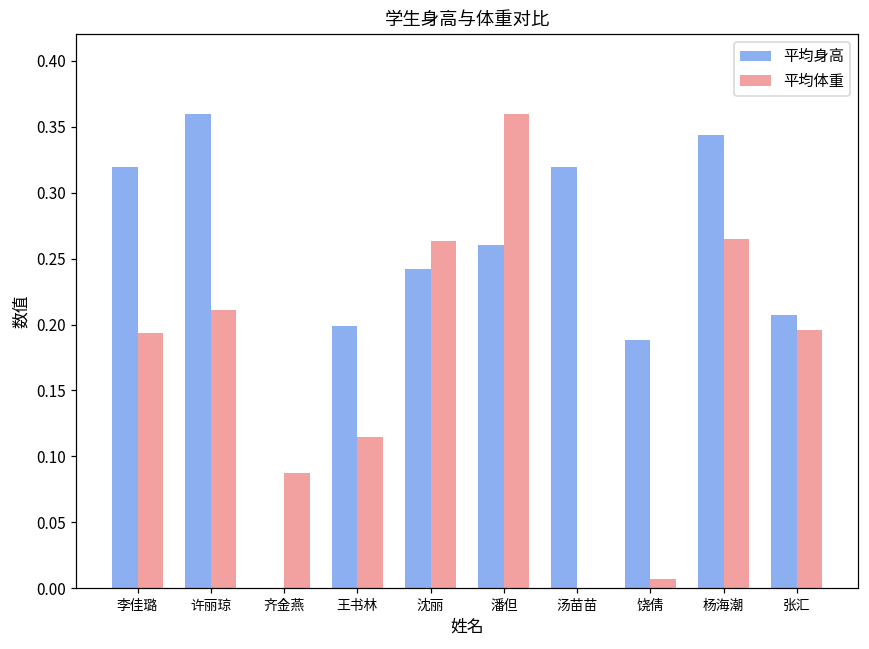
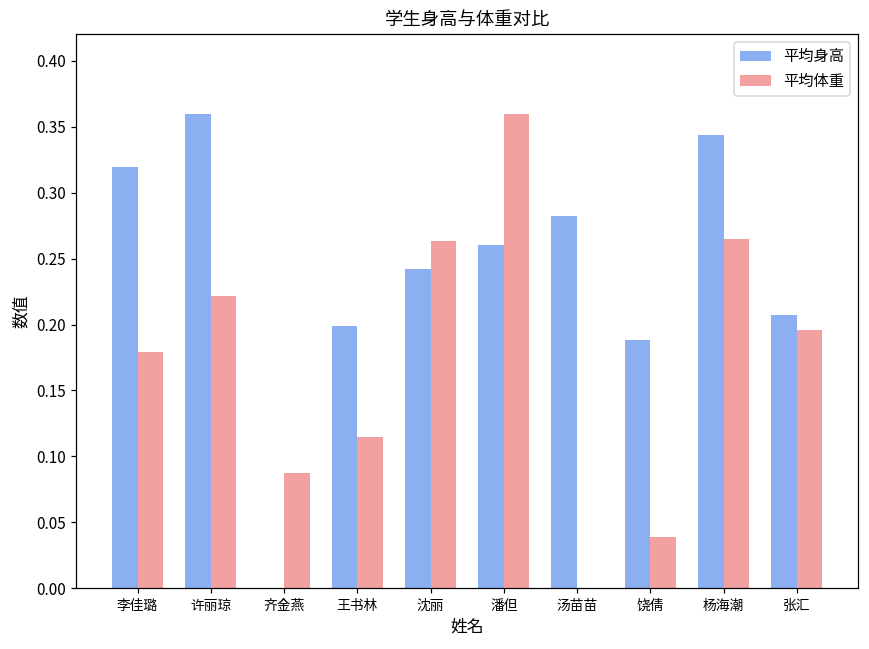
  {
    "平均身高": {
      "李佳璐": 0.320,
      "许丽琼": 0.360,
      "齐金燕": 0.000,
      "王书林": 0.199,
      "沈丽": 0.242,
      "潘但": 0.261,
-     "汤苗苗": 0.320,
+     "汤苗苗": 0.282,
      "饶倩": 0.188,
      "杨海潮": 0.344,
      "张汇": 0.207
    },
    "平均体重": {
-     "李佳璐": 0.194,
-     "许丽琼": 0.211,
+     "李佳璐": 0.179,
+     "许丽琼": 0.221,
      "齐金燕": 0.087,
      "王书林": 0.115,
      "沈丽": 0.264,
      "潘但": 0.360,
      "汤苗苗": 0.000,
-     "饶倩": 0.007,
+     "饶倩": 0.039,
      "杨海潮": 0.265,
      "张汇": 0.196
    }
  }
